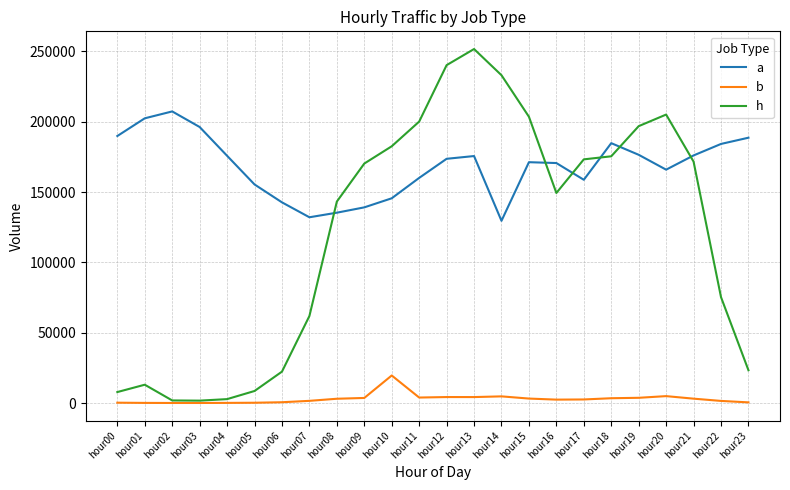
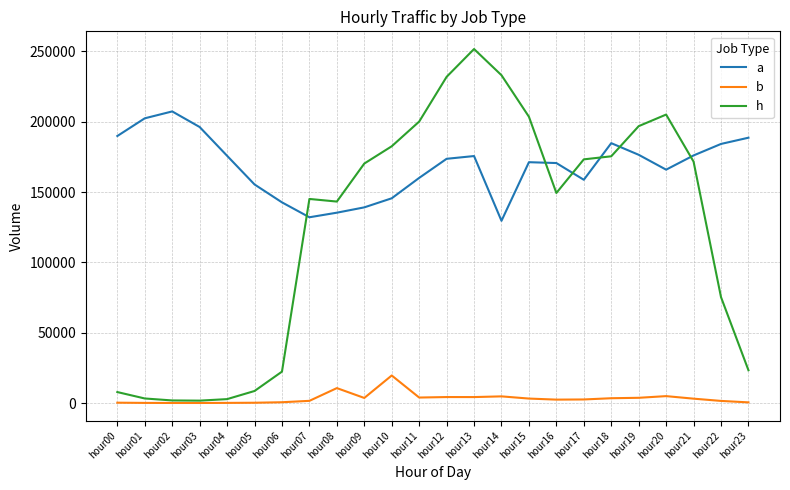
  {
    "a": {
      "hour00": 190000,
      "hour01": 202000,
      "hour02": 207000,
      "hour03": 196000,
      "hour04": 176000,
      "hour05": 155000,
      "hour06": 143000,
      "hour07": 132000,
      "hour08": 135000,
      "hour09": 139000,
      "hour10": 146000,
      "hour11": 160000,
      "hour12": 174000,
      "hour13": 176000,
      "hour14": 130000,
      "hour15": 171000,
      "hour16": 171000,
      "hour17": 159000,
      "hour18": 185000,
      "hour19": 177000,
      "hour20": 166000,
      "hour21": 176000,
      "hour22": 184000,
      "hour23": 189000
    },
    "b": {
      "hour00": 0,
      "hour01": 0,
      "hour02": 0,
      "hour04": 0,
      "hour05": 0,
      "hour06": 1000,
      "hour07": 2000,
-     "hour08": 3000,
+     "hour08": 11000,
      "hour09": 4000,
      "hour10": 20000,
      "hour11": 4000,
      "hour12": 4000,
      "hour13": 4000,
      "hour14": 5000,
      "hour15": 3000,
      "hour16": 2000,
      "hour17": 3000,
      "hour18": 3000,
      "hour19": 4000,
      "hour20": 5000,
      "hour21": 3000,
      "hour22": 2000,
      "hour23": 1000
    },
    "h": {
      "hour00": 8000,
-     "hour01": 13000,
+     "hour01": 3000,
      "hour02": 2000,
      "hour04": 3000,
      "hour05": 9000,
      "hour06": 22000,
-     "hour07": 62000,
+     "hour07": 145000,
      "hour08": 143000,
      "hour09": 170000,
      "hour10": 183000,
      "hour11": 200000,
-     "hour12": 240000,
+     "hour12": 232000,
      "hour13": 252000,
      "hour14": 233000,
      "hour15": 204000,
      "hour16": 149000,
      "hour17": 173000,
      "hour18": 175000,
      "hour19": 197000,
      "hour20": 205000,
      "hour21": 172000,
      "hour22": 75000,
      "hour23": 23000
    }
  }
